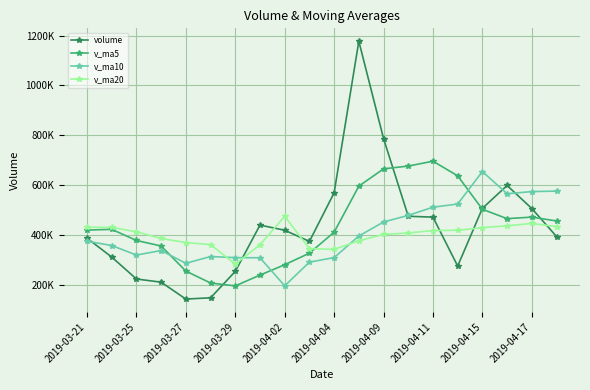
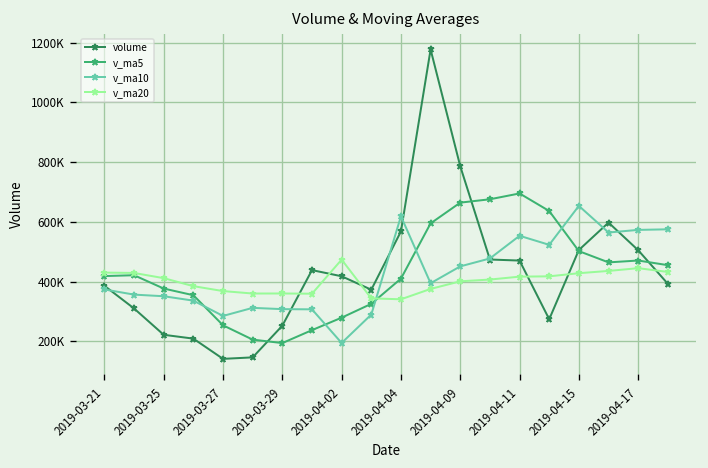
  {
    "v_ma10": {
      "2019-03-21": 370000,
-     "2019-03-25": 320000,
+     "2019-03-25": 350000,
      "2019-03-27": 290000,
      "2019-03-29": 310000,
      "2019-04-02": 190000,
-     "2019-04-04": 310000,
+     "2019-04-04": 620000,
      "2019-04-09": 450000,
-     "2019-04-11": 510000,
+     "2019-04-11": 550000,
      "2019-04-15": 650000,
      "2019-04-17": 570000
    },
    "v_ma20": {
      "2019-03-21": 430000,
      "2019-03-25": 410000,
      "2019-03-27": 370000,
-     "2019-03-29": 280000,
+     "2019-03-29": 360000,
      "2019-04-02": 470000,
      "2019-04-04": 340000,
      "2019-04-09": 400000,
      "2019-04-11": 420000,
      "2019-04-15": 430000,
      "2019-04-17": 450000
    }
  }
